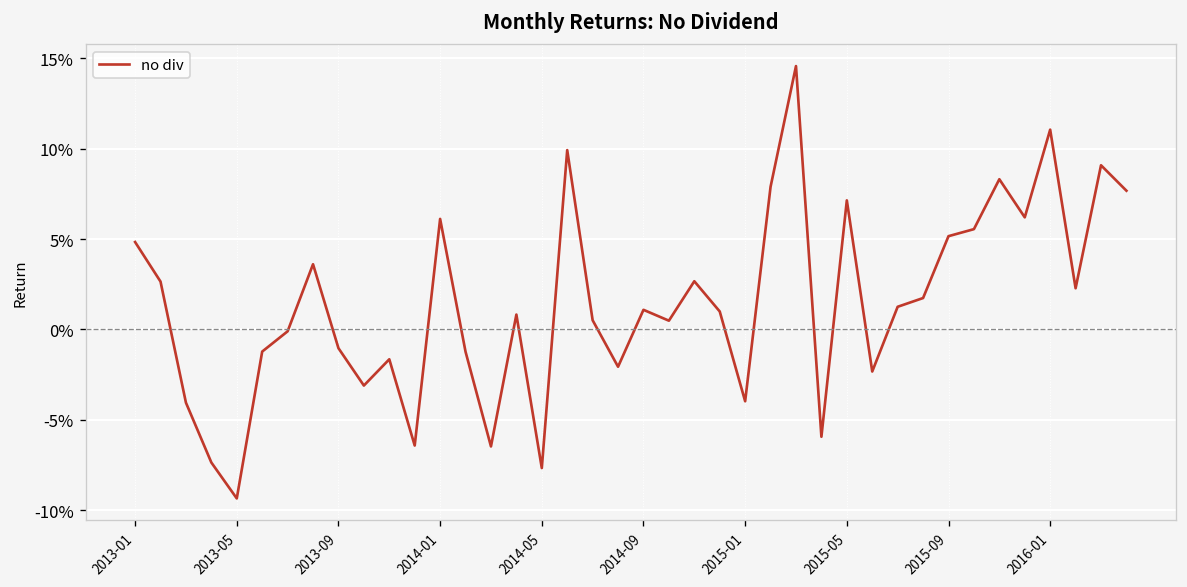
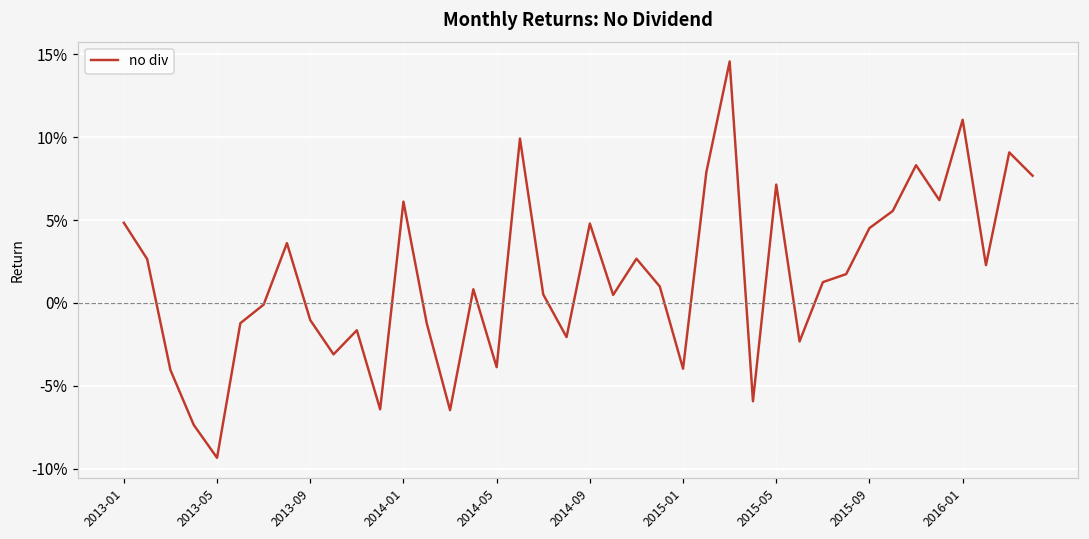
  {
    "2013-01": "4.8%",
    "2013-05": "-9.3%",
    "2013-09": "-1.0%",
    "2014-01": "6.1%",
-   "2014-05": "-7.7%",
-   "2014-09": "1.1%",
+   "2014-05": "-3.9%",
+   "2014-09": "4.8%",
    "2015-01": "-4.0%",
    "2015-05": "7.1%",
-   "2015-09": "5.2%",
+   "2015-09": "4.5%",
    "2016-01": "11.0%"
  }
